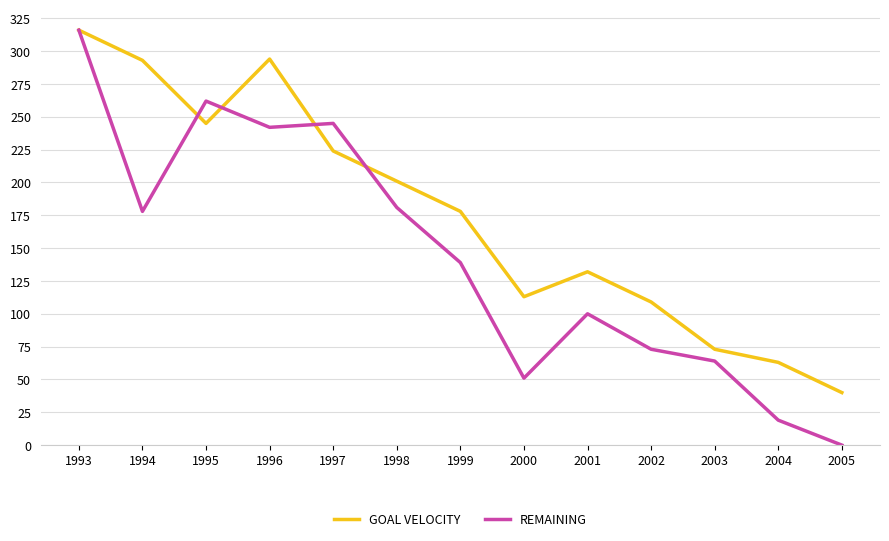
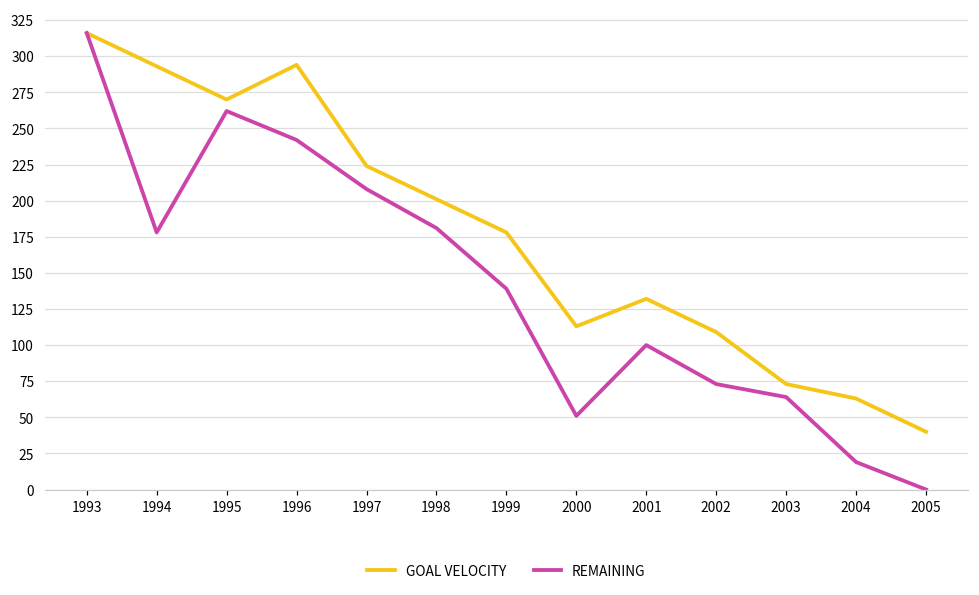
  {
    "GOAL VELOCITY": {
      "1994": 293,
-     "1995": 245,
+     "1995": 270,
      "1996": 294,
      "1997": 224,
      "1998": 201,
      "1999": 178,
      "2000": 113,
      "2001": 132,
      "2002": 109,
      "2003": 73,
      "2004": 63,
      "2005": 40
    },
    "REMAINING": {
      "1994": 178,
      "1995": 262,
      "1996": 242,
-     "1997": 245,
+     "1997": 208,
      "1998": 181,
      "1999": 139,
      "2000": 51,
      "2001": 100,
      "2002": 73,
      "2003": 64,
      "2004": 19,
      "2005": 0
    }
  }
